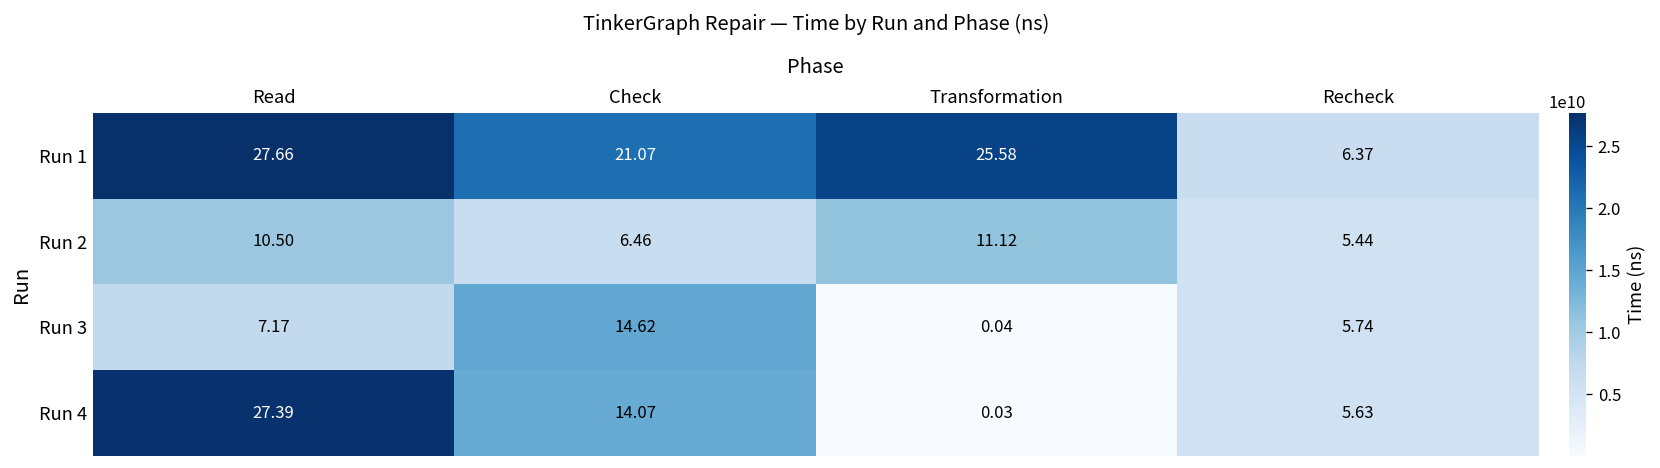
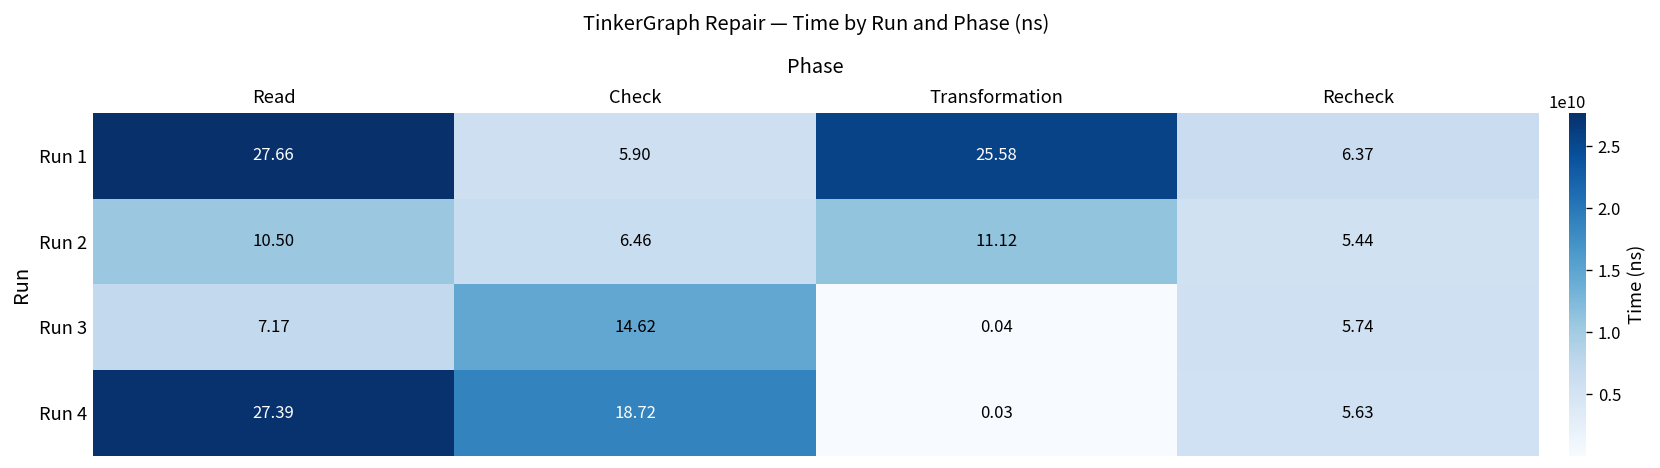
  {
    "Run 1": {
      "Read": 27.66,
-     "Check": 21.07,
+     "Check": 5.90,
      "Transformation": 25.58,
      "Recheck": 6.37
    },
    "Run 2": {
      "Read": 10.50,
      "Check": 6.46,
      "Transformation": 11.12,
      "Recheck": 5.44
    },
    "Run 3": {
      "Read": 7.17,
      "Check": 14.62,
      "Transformation": 0.04,
      "Recheck": 5.74
    },
    "Run 4": {
      "Read": 27.39,
-     "Check": 14.07,
+     "Check": 18.72,
      "Transformation": 0.03,
      "Recheck": 5.63
    }
  }
